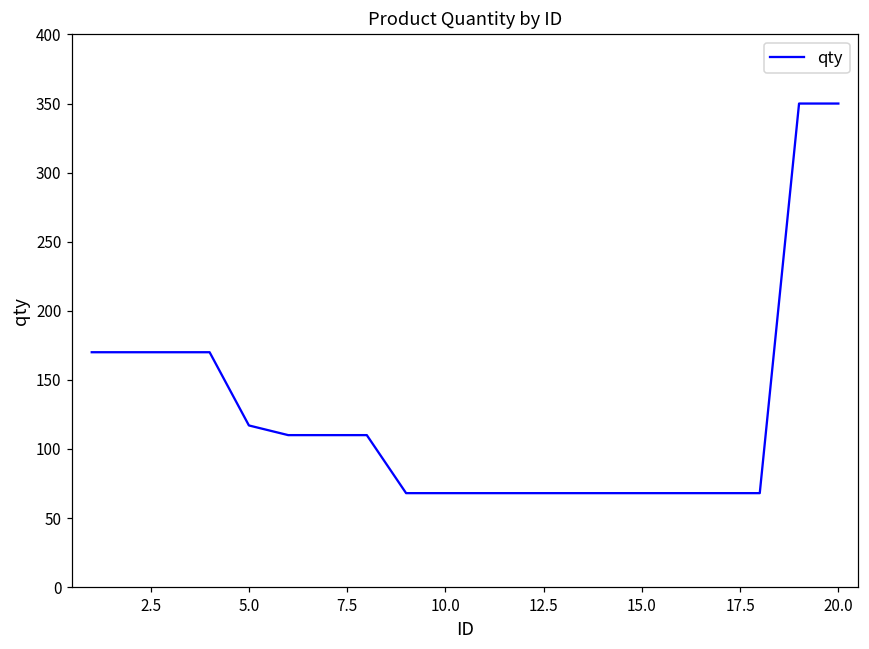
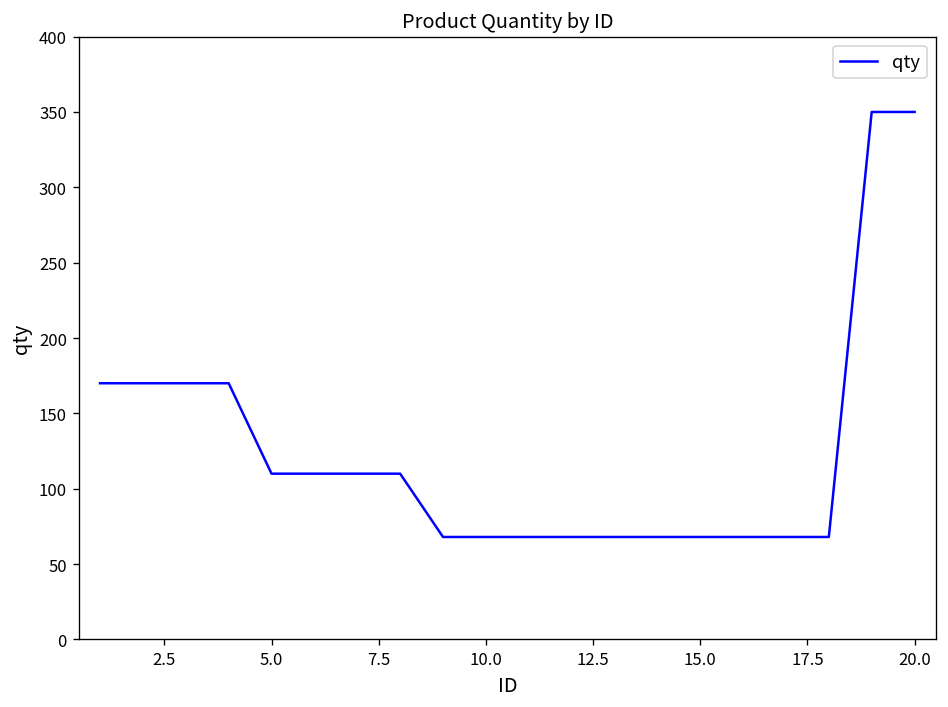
  {
-   "5.0": 117,
+   "5.0": 110,
    "10.0": 68,
    "15.0": 68,
    "20.0": 350
  }
